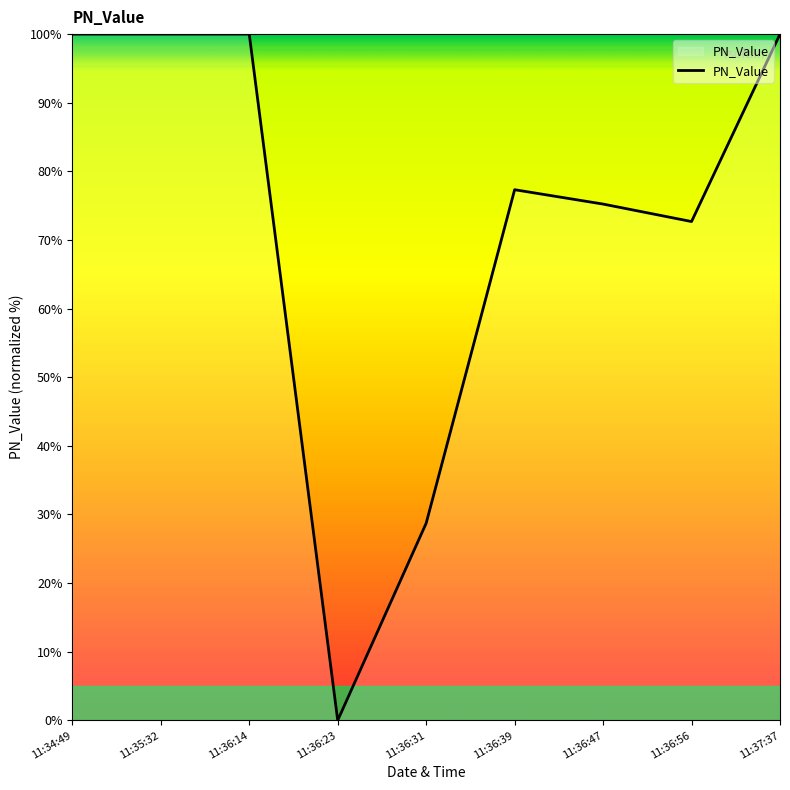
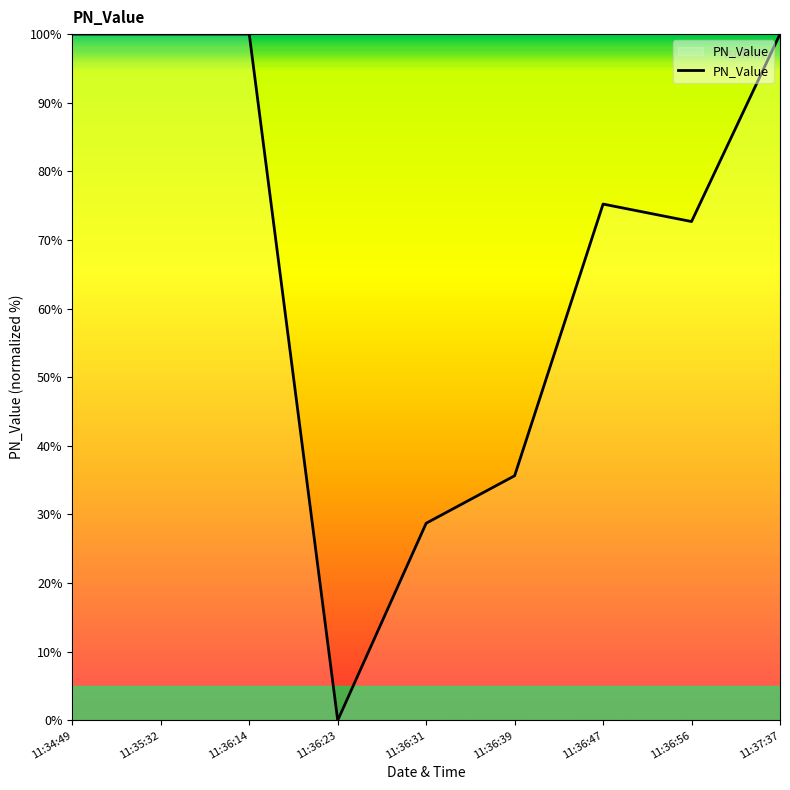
  {
    "11:34:49": "100%",
    "11:35:32": "100%",
    "11:36:14": "100%",
    "11:36:31": "29%",
-   "11:36:39": "77%",
+   "11:36:39": "36%",
    "11:36:47": "75%",
    "11:36:56": "73%",
    "11:37:37": "100%"
  }
